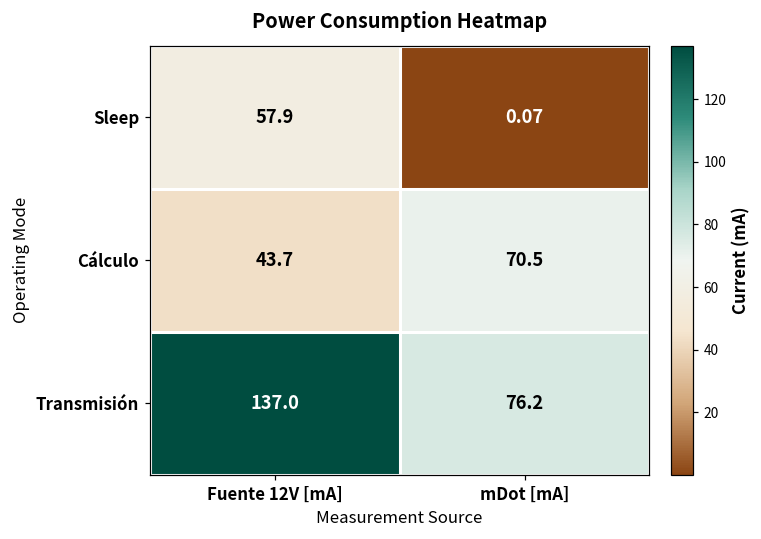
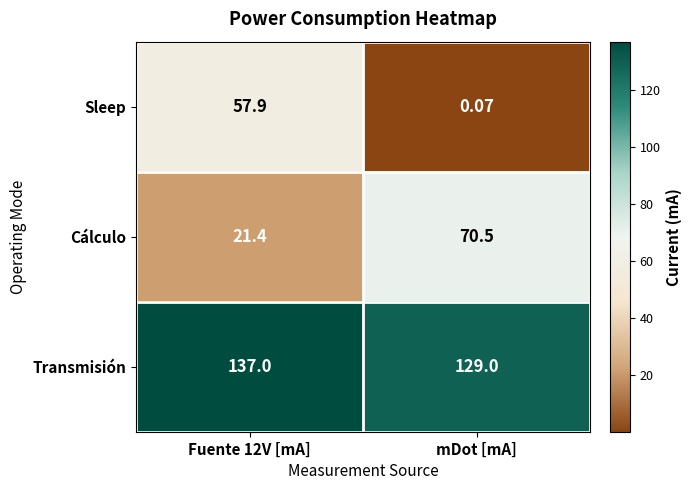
  {
    "Sleep": {
      "Fuente 12V [mA]": 57.9,
      "mDot [mA]": 0.07
    },
    "Cálculo": {
-     "Fuente 12V [mA]": 43.7,
+     "Fuente 12V [mA]": 21.4,
      "mDot [mA]": 70.5
    },
    "Transmisión": {
      "Fuente 12V [mA]": 137.0,
-     "mDot [mA]": 76.2
+     "mDot [mA]": 129.0
    }
  }
